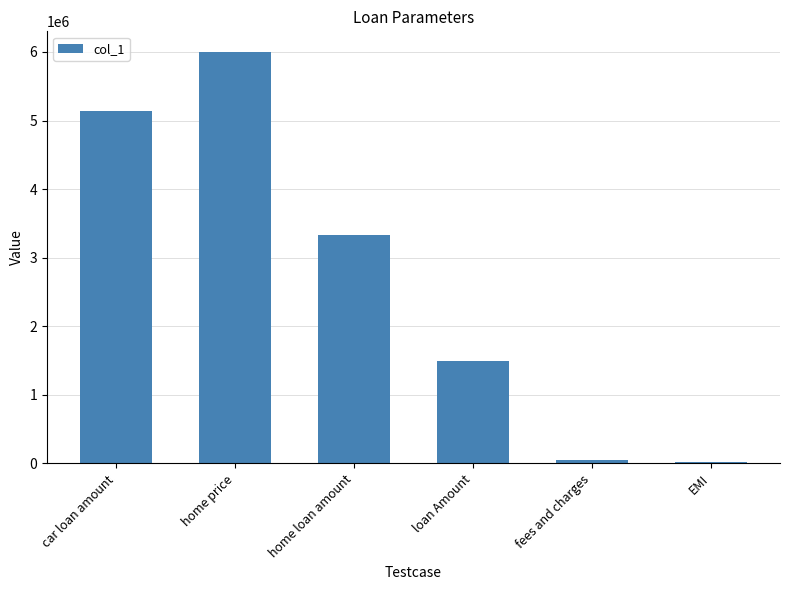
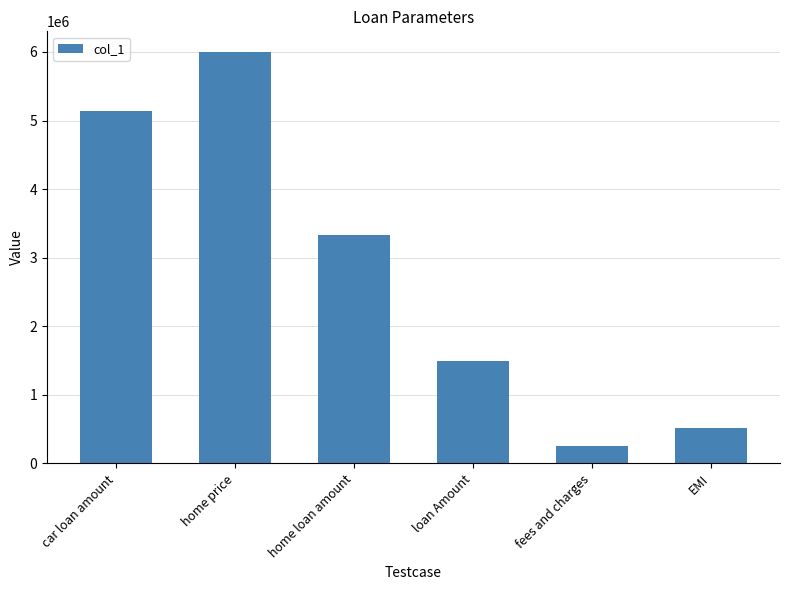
  {
    "car loan amount": 5100000,
    "home price": 6000000,
    "home loan amount": 3300000,
    "loan Amount": 1500000,
-   "fees and charges": 100000,
-   "EMI": 0
+   "fees and charges": 300000,
+   "EMI": 500000
  }
